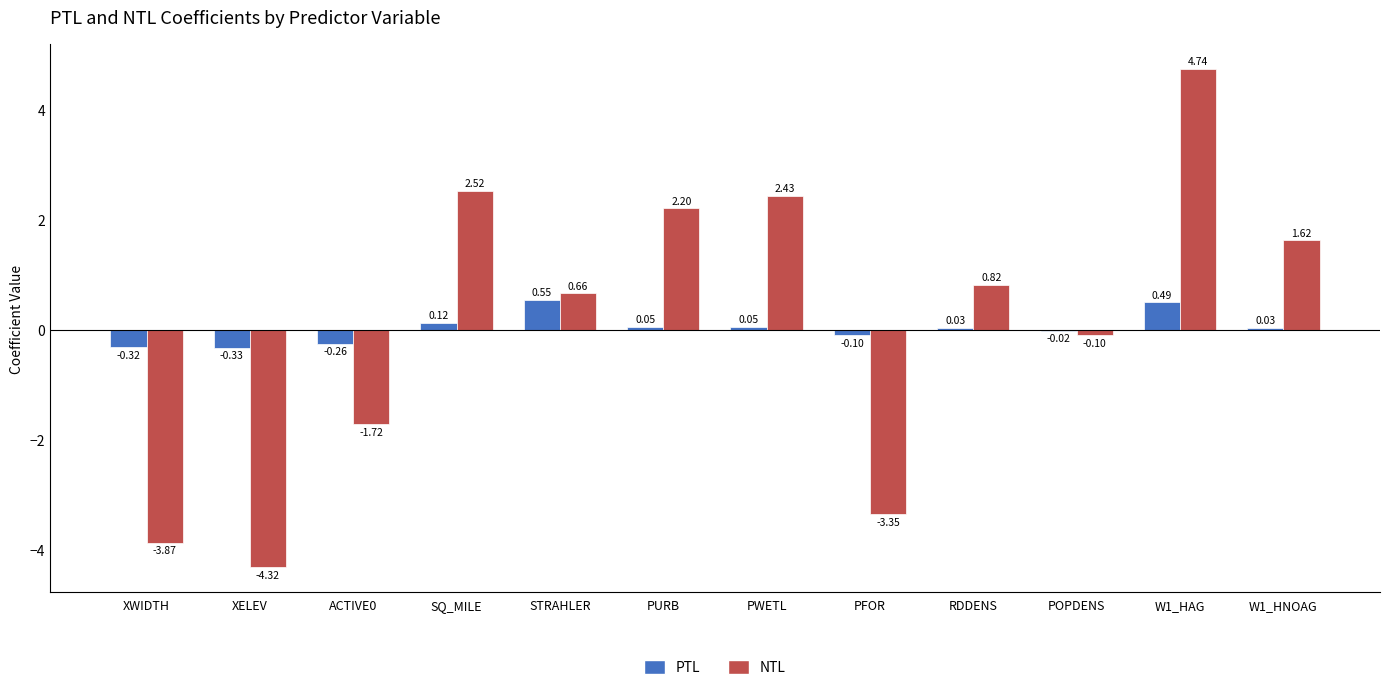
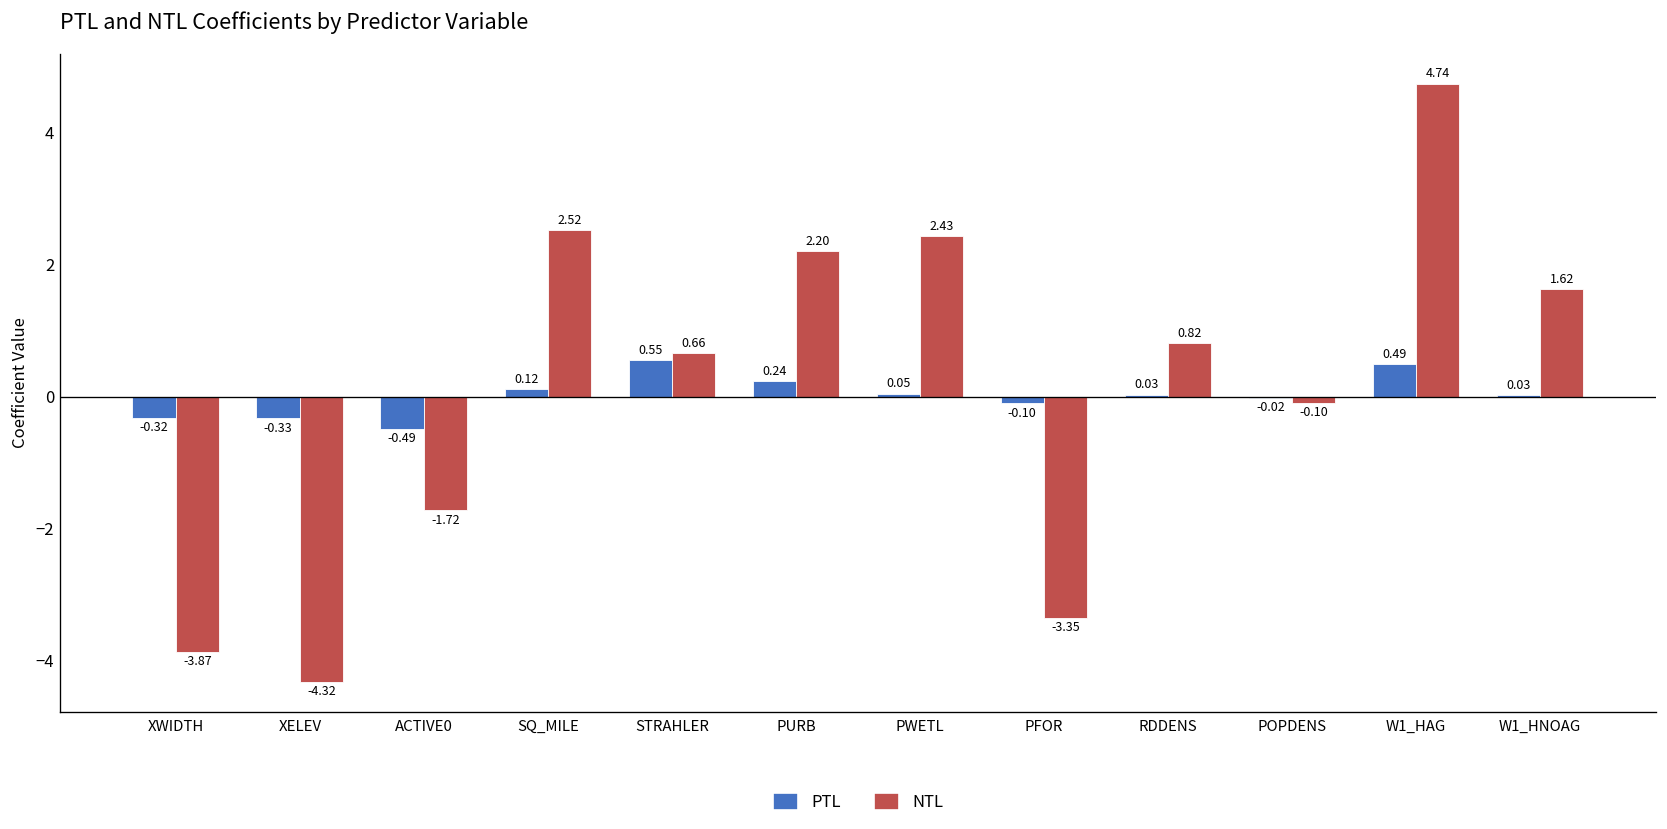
  {
    "PTL": {
      "XWIDTH": -0.32,
      "XELEV": -0.33,
-     "ACTIVE0": -0.26,
+     "ACTIVE0": -0.49,
      "SQ_MILE": 0.12,
      "STRAHLER": 0.55,
-     "PURB": 0.05,
+     "PURB": 0.24,
      "PWETL": 0.05,
      "PFOR": -0.10,
      "RDDENS": 0.03,
      "POPDENS": -0.02,
      "W1_HAG": 0.49,
      "W1_HNOAG": 0.03
    },
    "NTL": {
      "XWIDTH": -3.87,
      "XELEV": -4.32,
      "ACTIVE0": -1.72,
      "SQ_MILE": 2.52,
      "STRAHLER": 0.66,
      "PURB": 2.20,
      "PWETL": 2.43,
      "PFOR": -3.35,
      "RDDENS": 0.82,
      "POPDENS": -0.10,
      "W1_HAG": 4.74,
      "W1_HNOAG": 1.62
    }
  }
